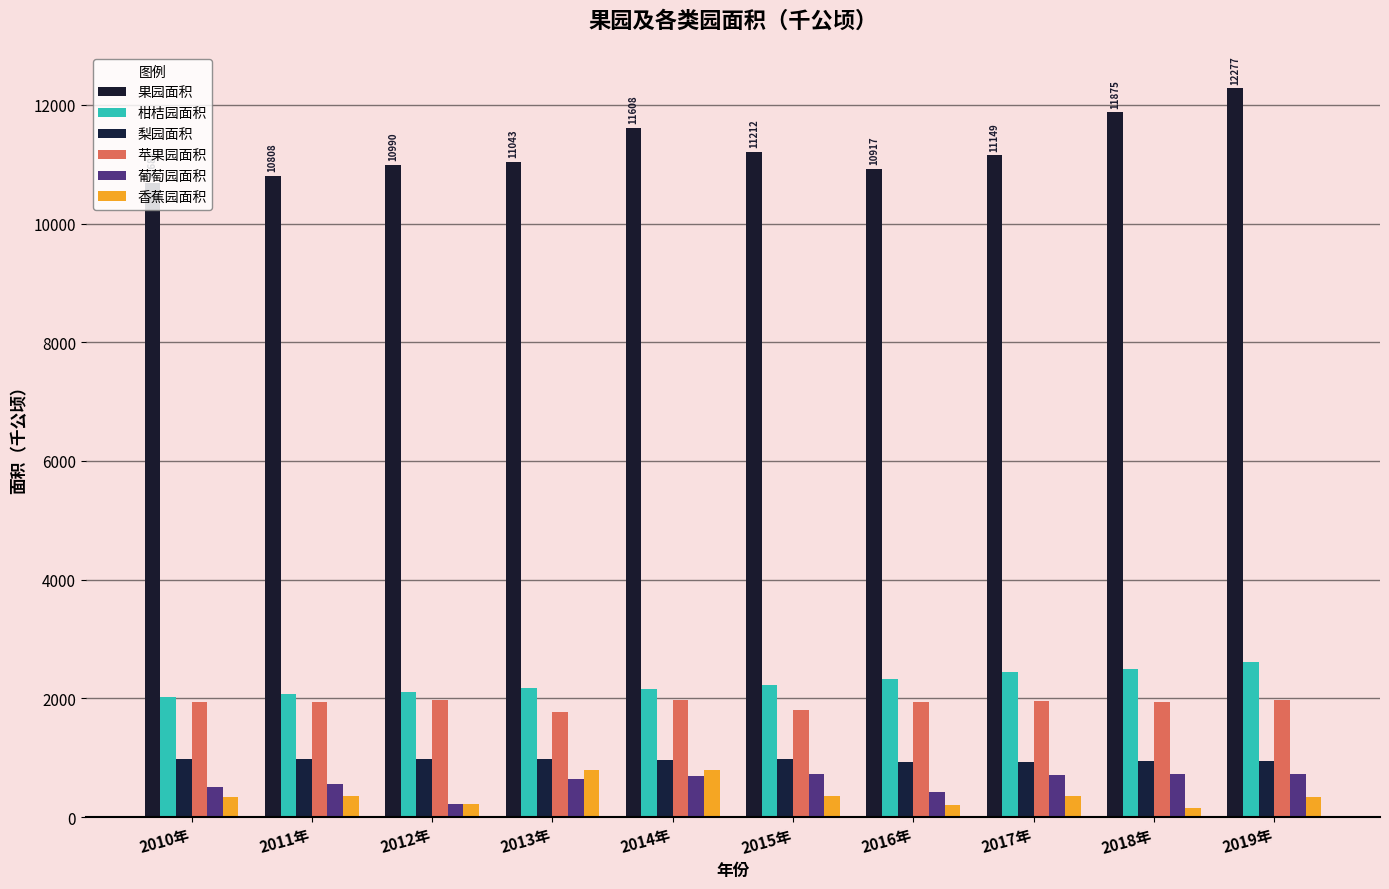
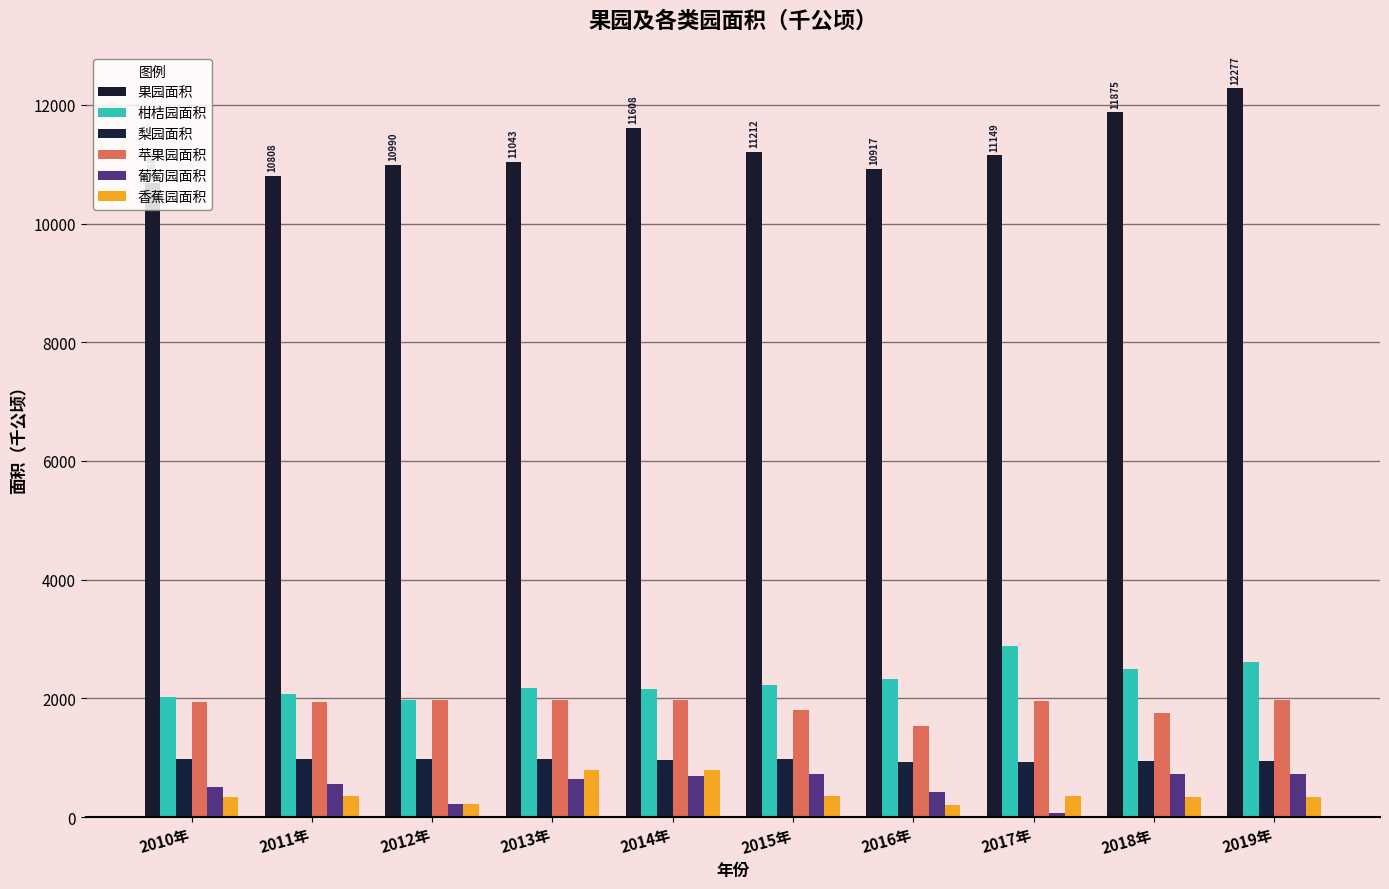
  {
    "柑桔园面积": {
      "2010年": 2000,
      "2011年": 2100,
-     "2012年": 2100,
+     "2012年": 2000,
      "2013年": 2200,
      "2014年": 2200,
      "2015年": 2200,
      "2016年": 2300,
-     "2017年": 2400,
+     "2017年": 2900,
      "2018年": 2500,
      "2019年": 2600
    },
    "苹果园面积": {
      "2010年": 1900,
      "2011年": 1900,
      "2012年": 2000,
-     "2013年": 1800,
+     "2013年": 2000,
      "2014年": 2000,
      "2015年": 1800,
-     "2016年": 1900,
+     "2016年": 1500,
      "2017年": 1900,
-     "2018年": 1900,
+     "2018年": 1700,
      "2019年": 2000
    },
    "葡萄园面积": {
      "2010年": 500,
      "2011年": 600,
      "2012年": 200,
      "2013年": 600,
      "2014年": 700,
      "2015年": 700,
      "2016年": 400,
-     "2017年": 700,
+     "2017年": 100,
      "2018年": 700,
      "2019年": 700
    },
    "香蕉园面积": {
      "2010年": 300,
      "2011年": 400,
      "2012年": 200,
      "2013年": 800,
      "2014年": 800,
      "2015年": 400,
      "2016年": 200,
      "2017年": 400,
-     "2018年": 200,
+     "2018年": 300,
      "2019年": 300
    }
  }
